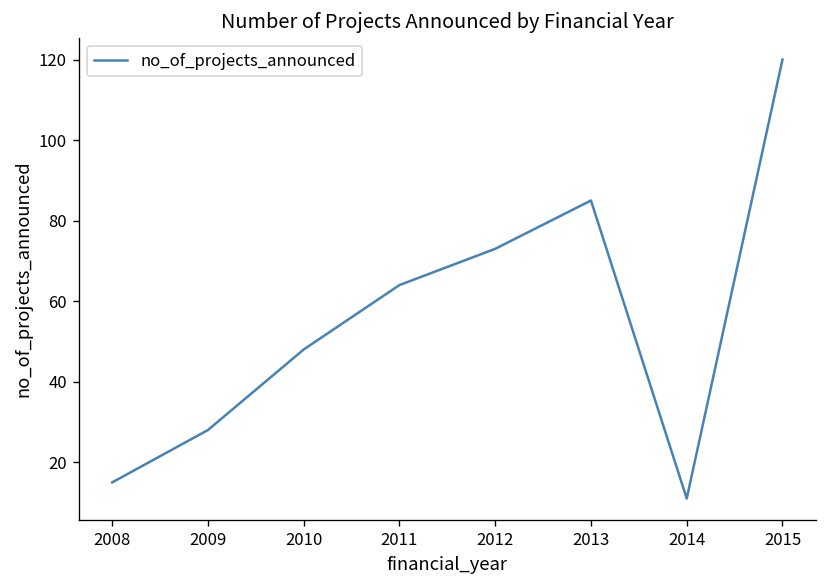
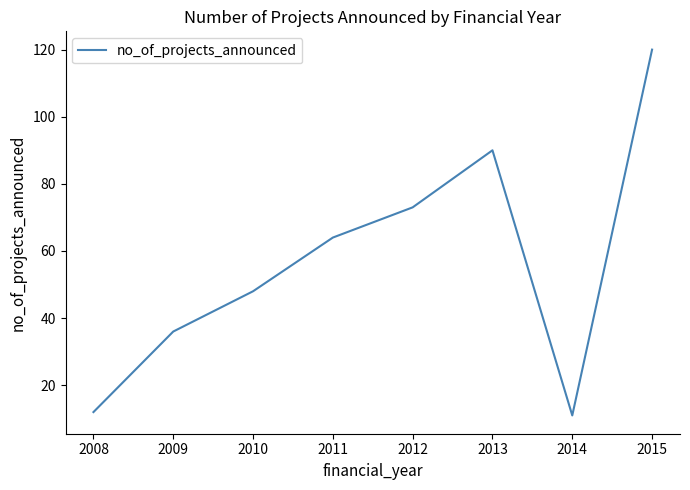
  {
-   "2008": 15,
-   "2009": 28,
+   "2008": 12,
+   "2009": 36,
    "2010": 48,
    "2011": 64,
    "2012": 73,
-   "2013": 85,
+   "2013": 90,
    "2014": 11,
    "2015": 120
  }
